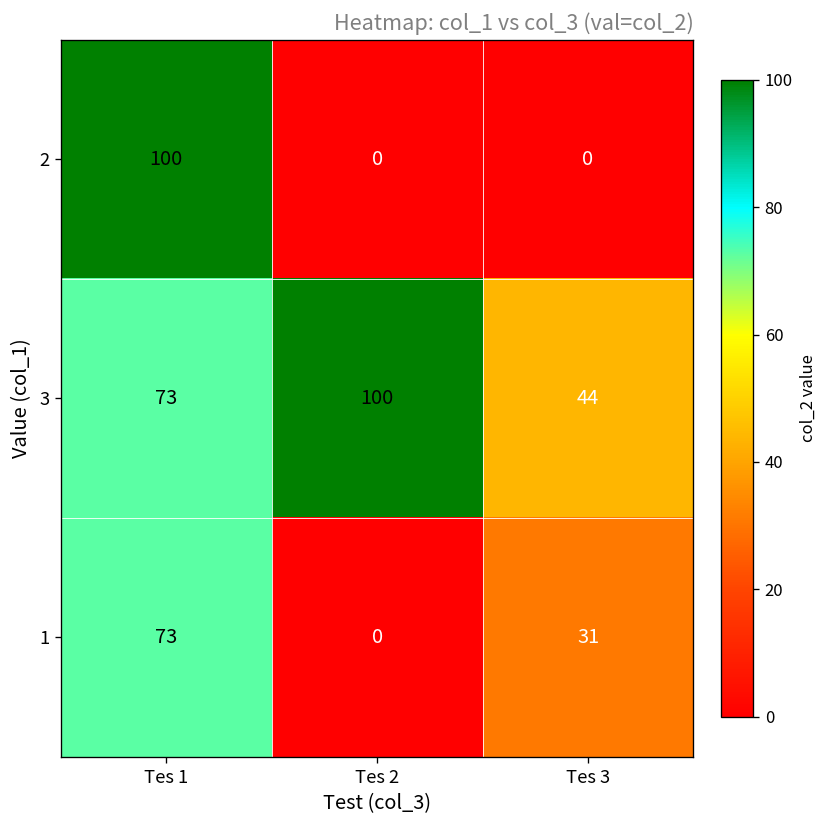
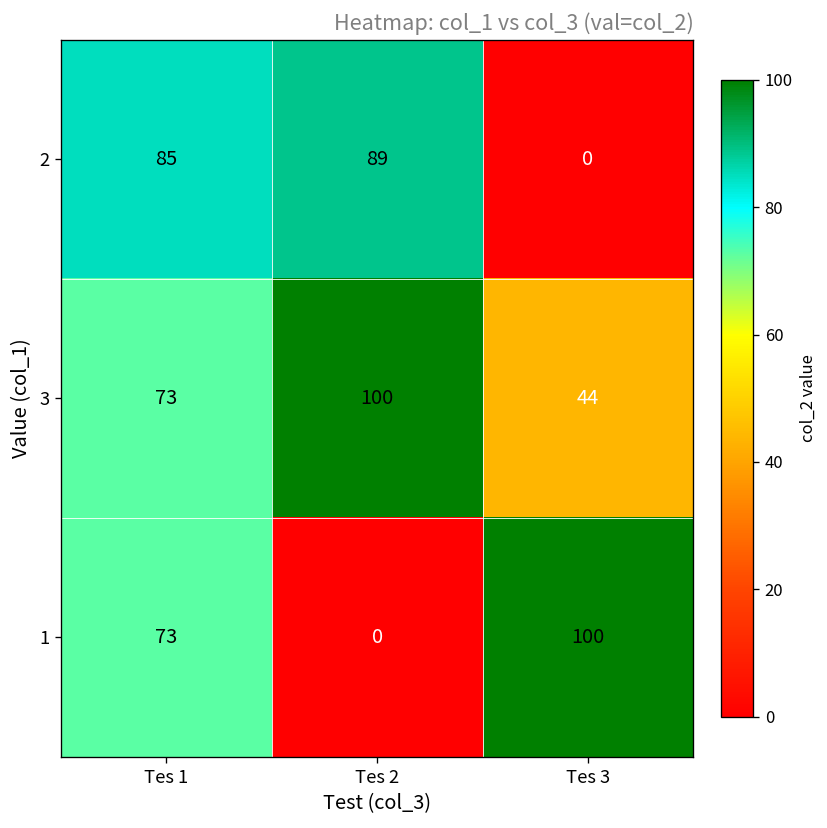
  {
    "2": {
-     "Tes 1": 100,
-     "Tes 2": 0,
+     "Tes 1": 85,
+     "Tes 2": 89,
      "Tes 3": 0
    },
    "3": {
      "Tes 1": 73,
      "Tes 2": 100,
      "Tes 3": 44
    },
    "1": {
      "Tes 1": 73,
      "Tes 2": 0,
-     "Tes 3": 31
+     "Tes 3": 100
    }
  }
